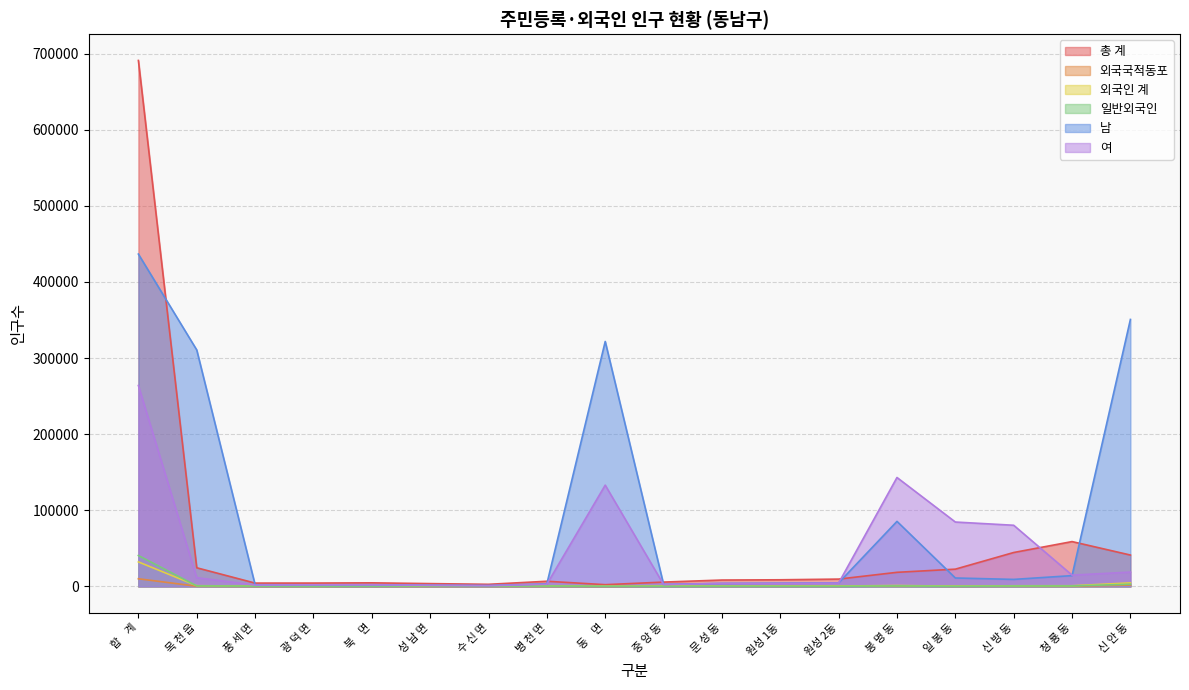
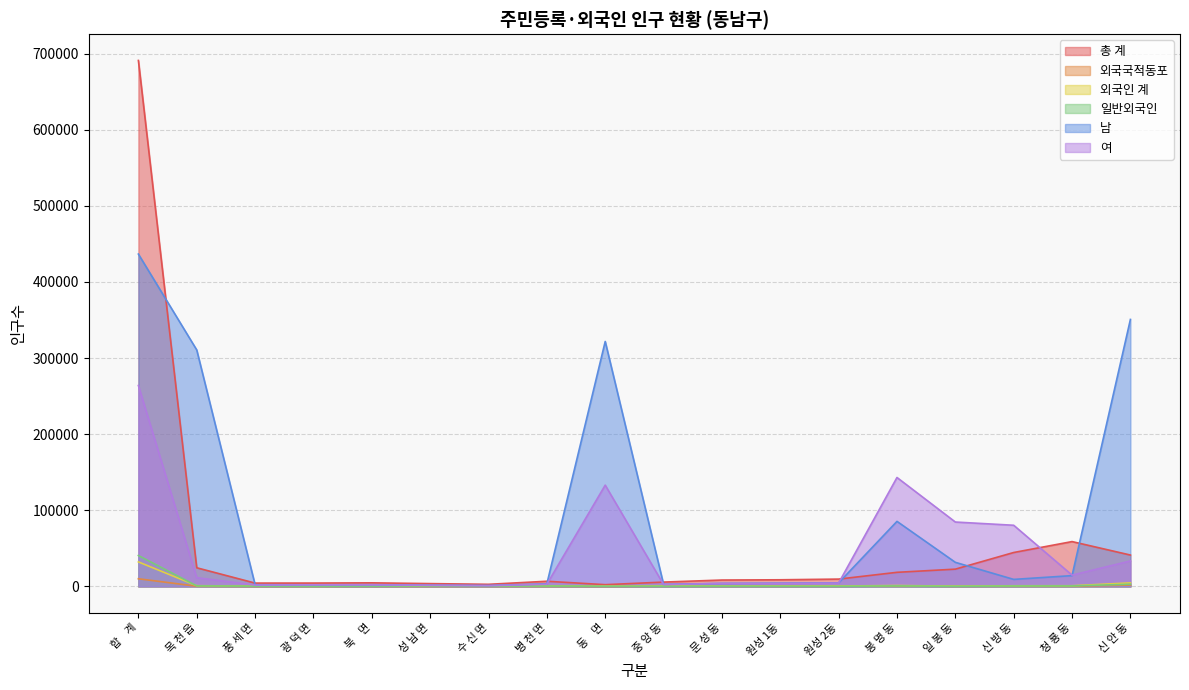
  {
    "일반외국인": {
      "합 계": 40000
    },
    "남": {
      "합 계": 440000,
      "목 천 읍": 310000,
      "동 면": 320000,
      "봉 명 동": 90000,
-     "일 봉 동": 10000,
+     "일 봉 동": 30000,
      "신 방 동": 10000,
      "신 안 동": 350000
    },
    "여": {
      "합 계": 260000,
      "목 천 읍": 10000,
      "동 면": 130000,
      "봉 명 동": 140000,
      "일 봉 동": 80000,
      "신 방 동": 80000,
-     "신 안 동": 20000
+     "신 안 동": 30000
    }
  }
